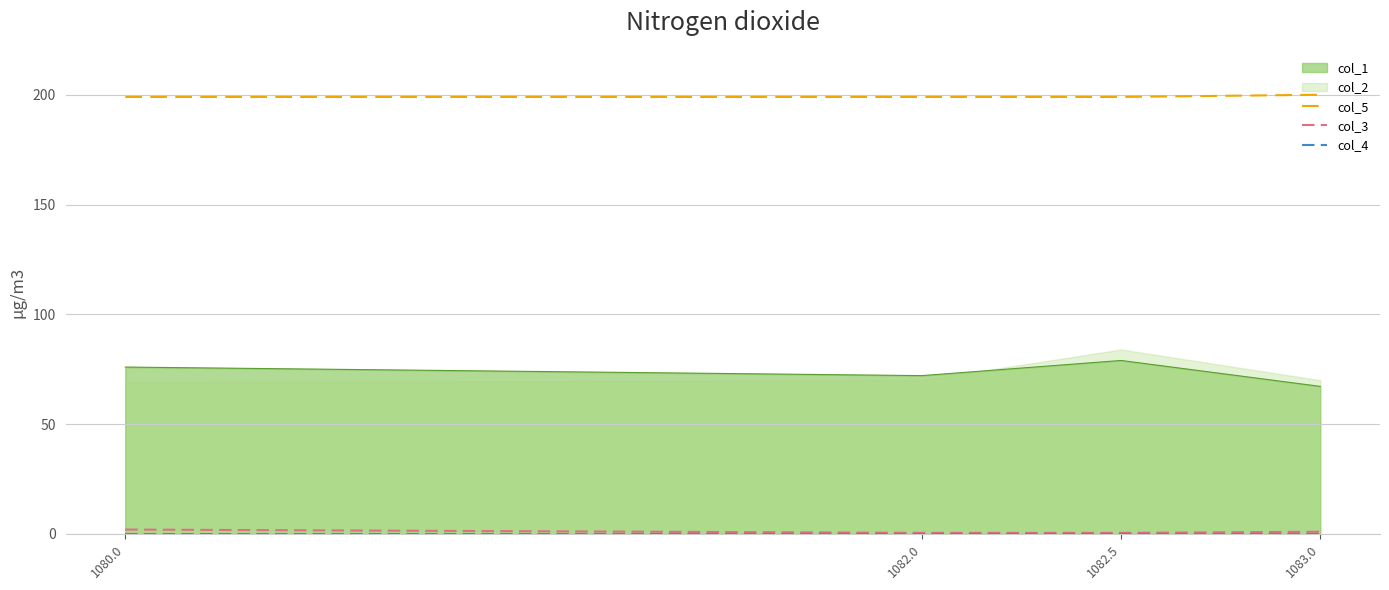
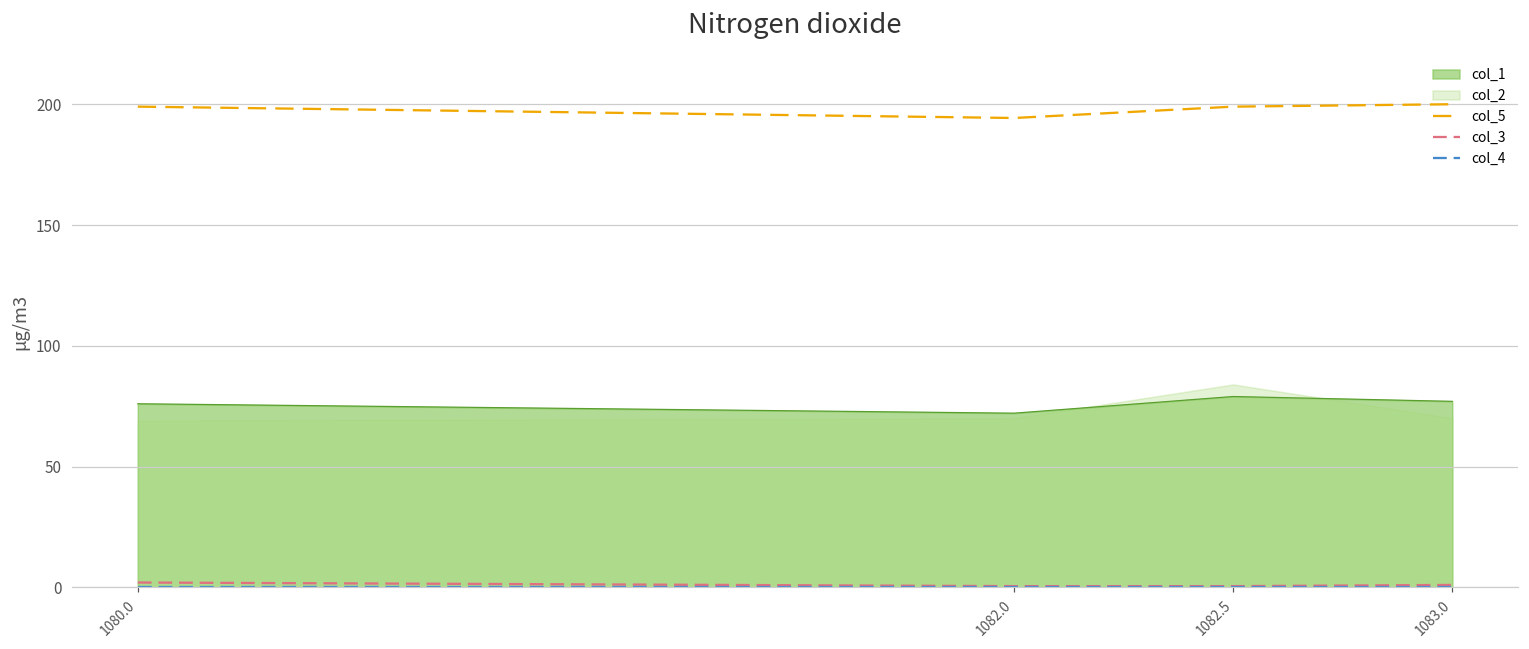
  {
    "col_1": {
      "1080.0": 76,
      "1082.0": 72,
      "1082.5": 79,
-     "1083.0": 67
+     "1083.0": 77
    },
    "col_5": {
      "1080.0": 199,
-     "1082.0": 199,
+     "1082.0": 194,
      "1082.5": 199,
      "1083.0": 200
    },
    "col_2": {
      "1080.0": 69,
      "1082.0": 70,
      "1082.5": 84,
      "1083.0": 70
    },
    "col_3": {
      "1080.0": 2
    },
    "col_4": {
      "1080.0": 0
    }
  }
